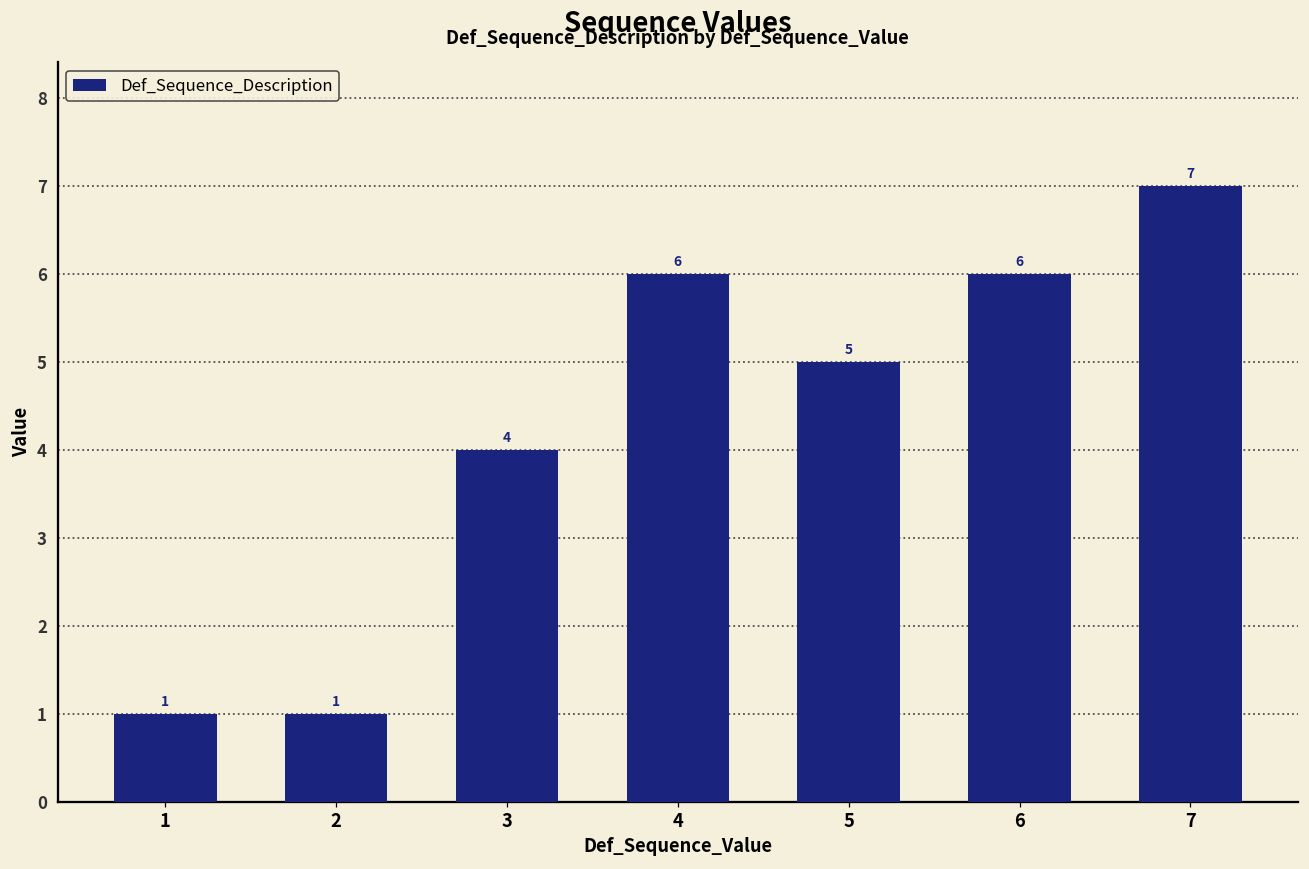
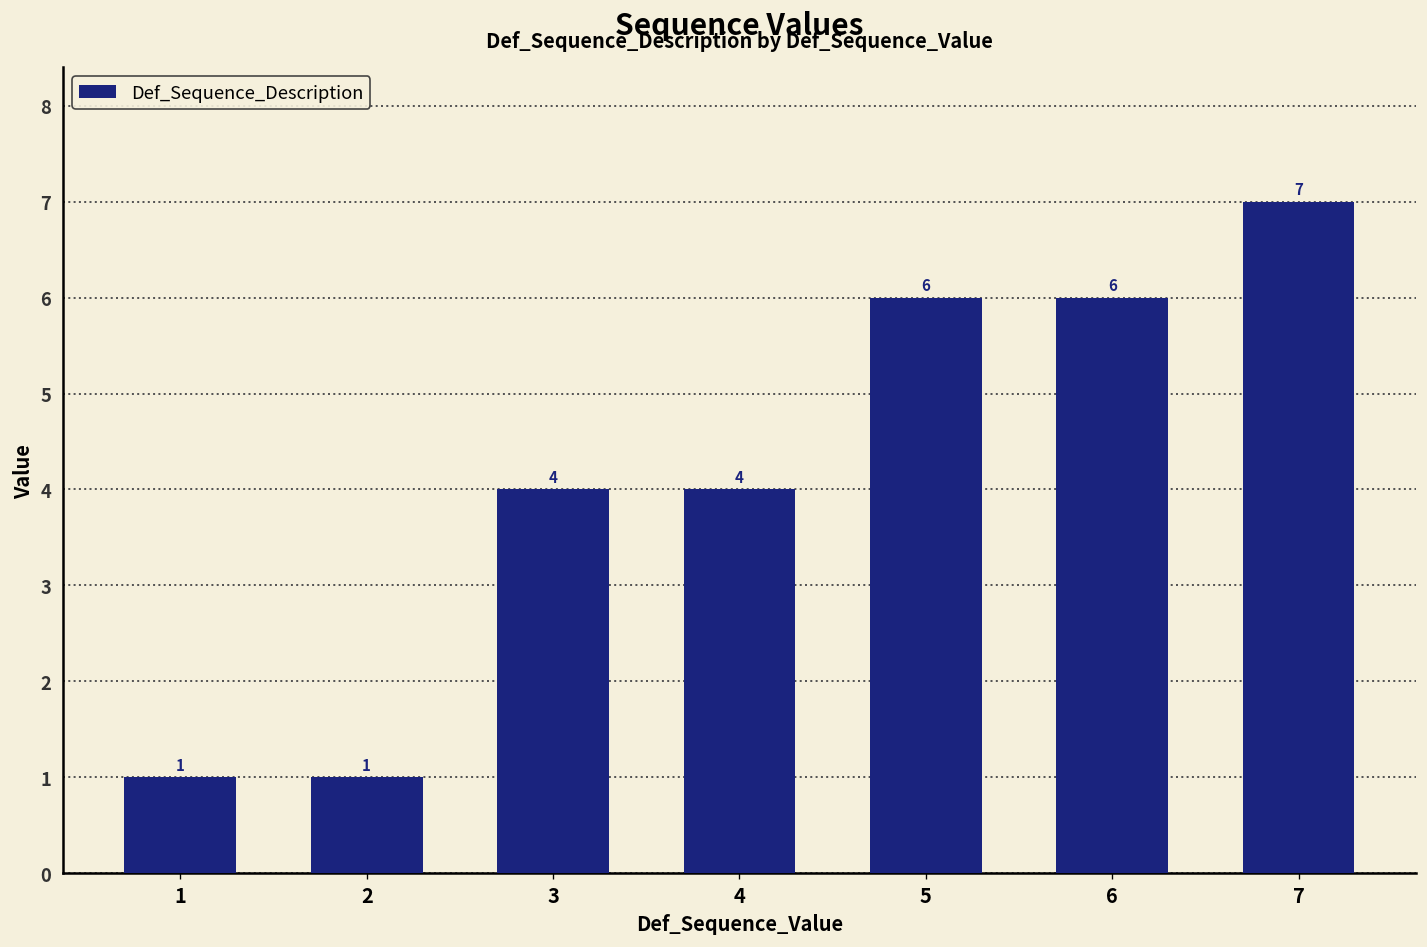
  {
    "1": 1,
    "2": 1,
    "3": 4,
-   "4": 6,
-   "5": 5,
+   "4": 4,
+   "5": 6,
    "6": 6,
    "7": 7
  }
